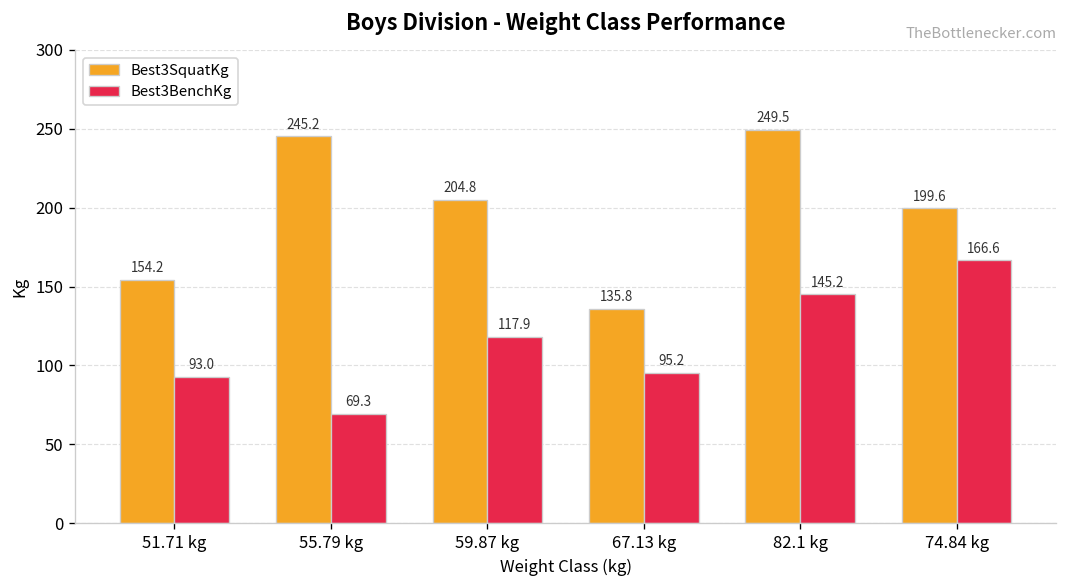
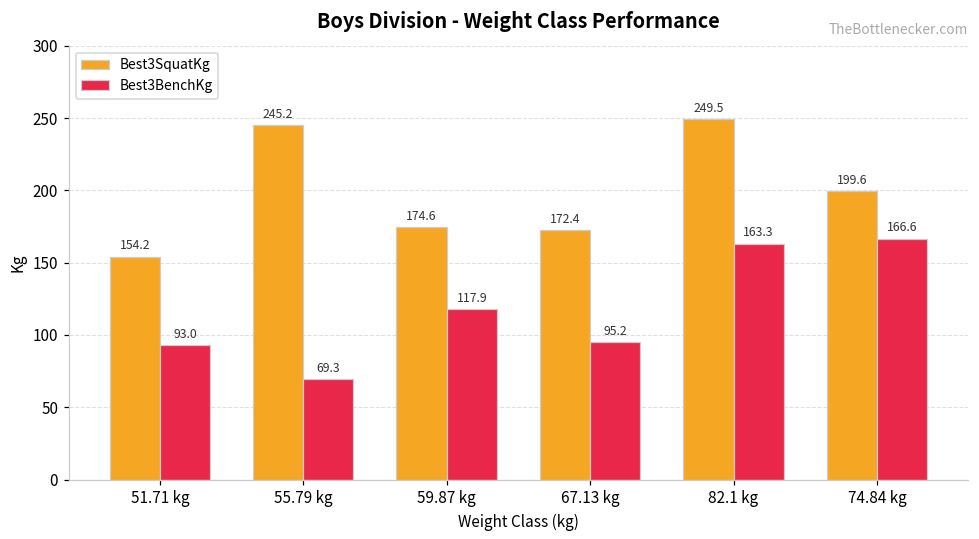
  {
    "Best3SquatKg": {
      "51.71 kg": 154.2,
      "55.79 kg": 245.2,
-     "59.87 kg": 204.8,
-     "67.13 kg": 135.8,
+     "59.87 kg": 174.6,
+     "67.13 kg": 172.4,
      "82.1 kg": 249.5,
      "74.84 kg": 199.6
    },
    "Best3BenchKg": {
      "51.71 kg": 93.0,
      "55.79 kg": 69.3,
      "59.87 kg": 117.9,
      "67.13 kg": 95.2,
-     "82.1 kg": 145.2,
+     "82.1 kg": 163.3,
      "74.84 kg": 166.6
    }
  }
